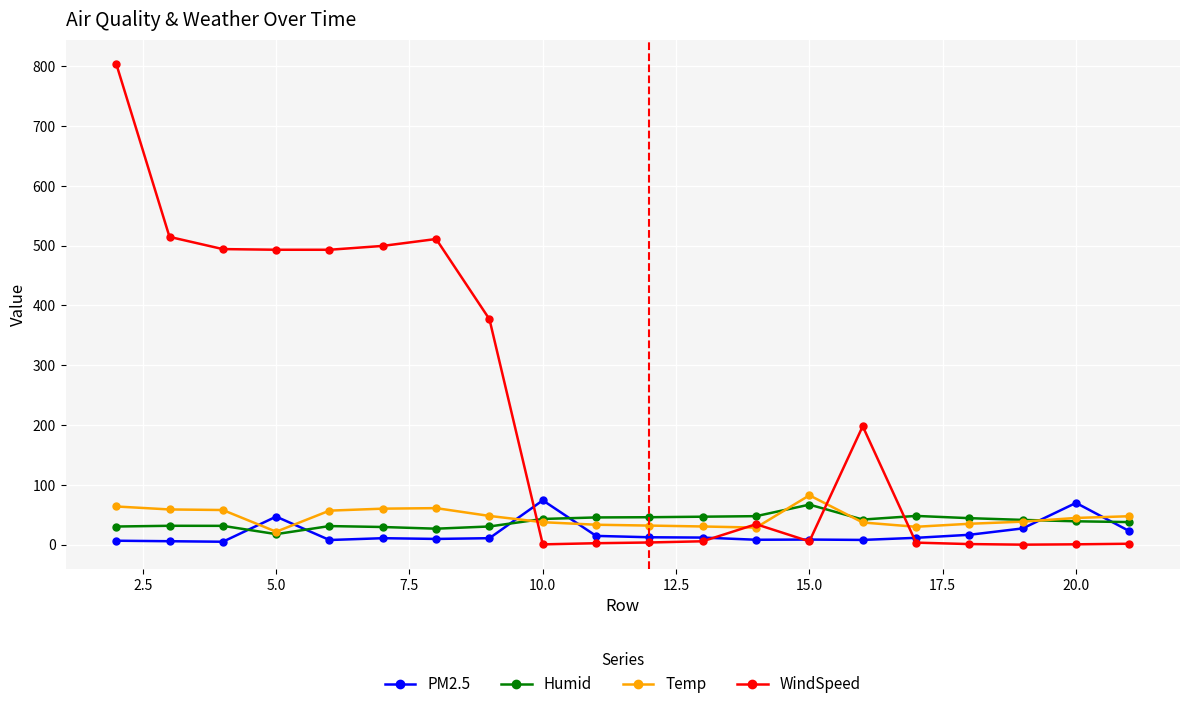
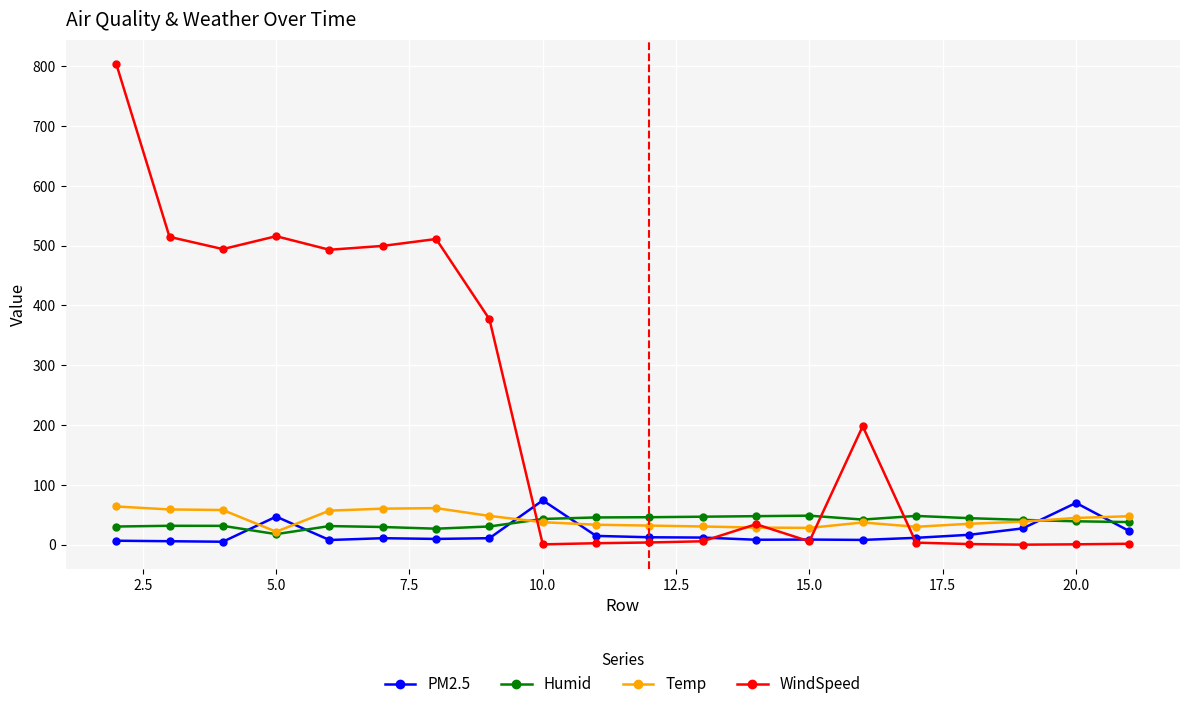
  {
    "PM2.5": {
      "5.0": 50,
      "10.0": 70,
      "20.0": 70
    },
    "Humid": {
      "10.0": 40,
-     "15.0": 70,
+     "15.0": 50,
      "20.0": 40
    },
    "Temp": {
      "10.0": 40,
-     "15.0": 80,
+     "15.0": 30,
      "20.0": 40
    },
    "WindSpeed": {
-     "5.0": 490,
+     "5.0": 520,
      "10.0": 0,
      "20.0": 0
    }
  }
